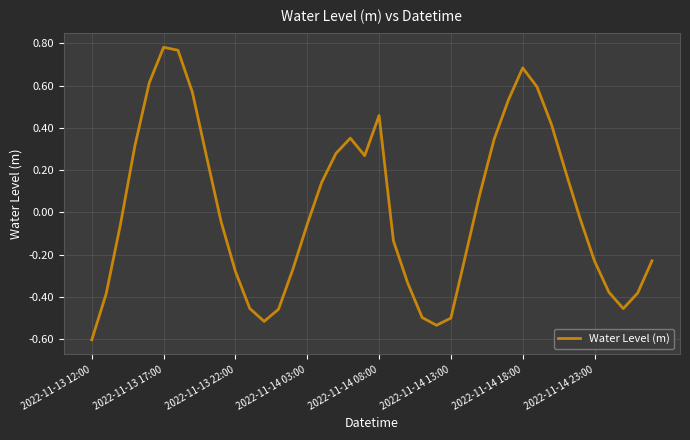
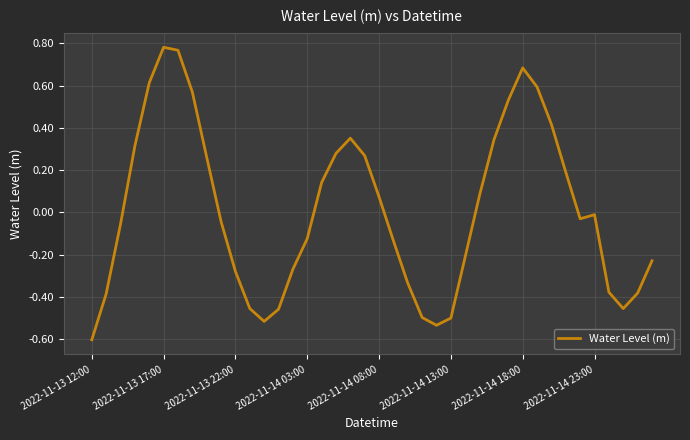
  {
    "2022-11-13 12:00": -0.60,
    "2022-11-13 17:00": 0.78,
    "2022-11-13 22:00": -0.28,
-   "2022-11-14 03:00": -0.06,
-   "2022-11-14 08:00": 0.46,
+   "2022-11-14 03:00": -0.12,
+   "2022-11-14 08:00": 0.07,
    "2022-11-14 13:00": -0.50,
    "2022-11-14 18:00": 0.68,
-   "2022-11-14 23:00": -0.23
+   "2022-11-14 23:00": -0.01
  }
